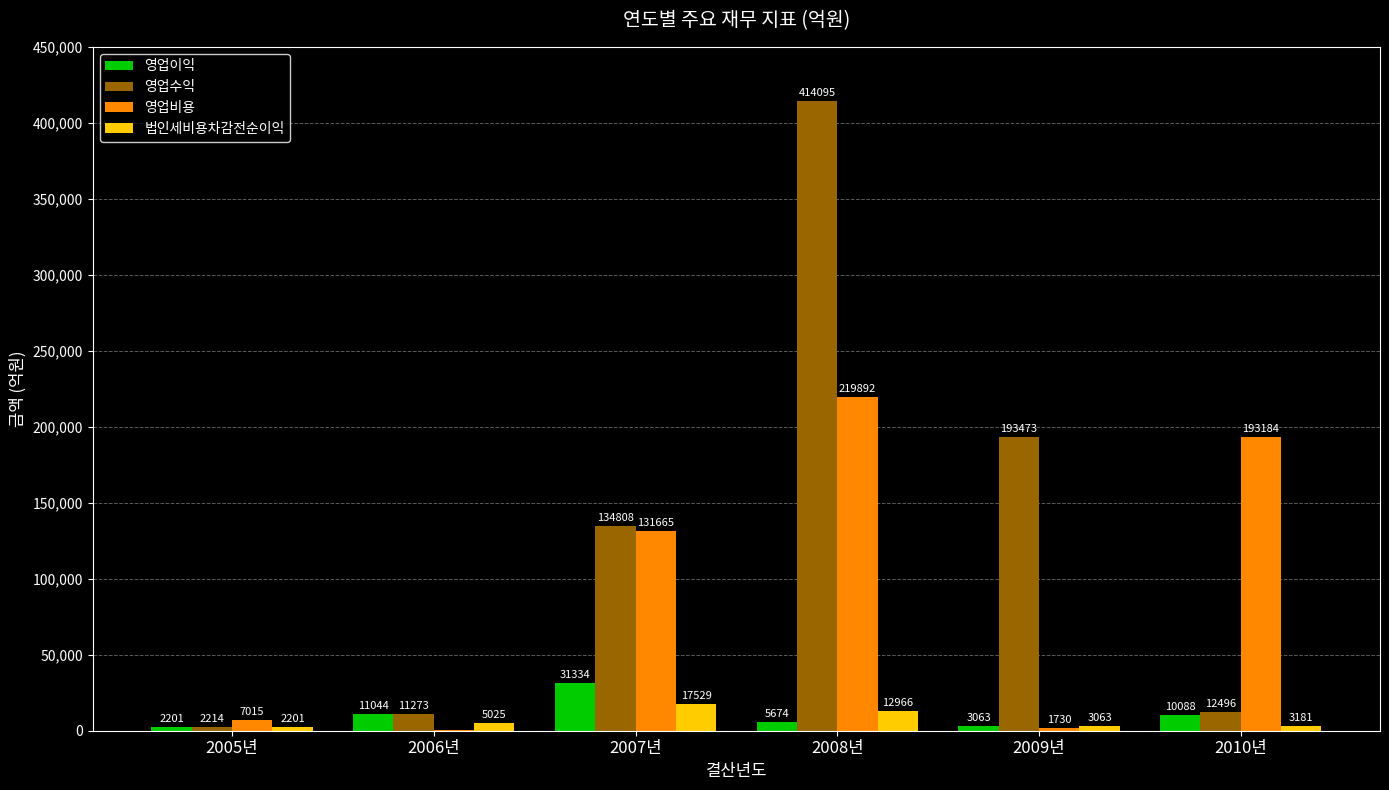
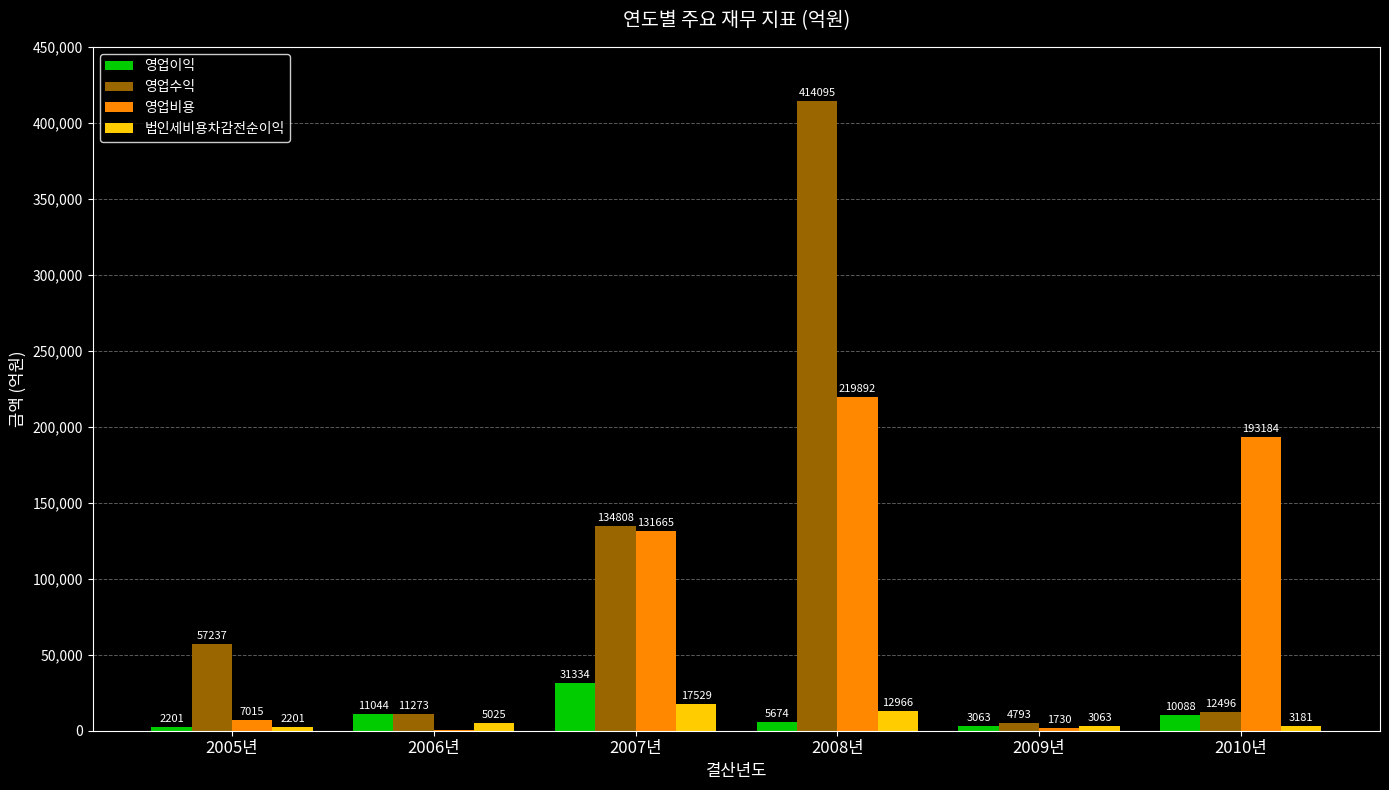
  {
    "영업이익": {
      "2005년": 2201,
      "2006년": 11044,
      "2007년": 31334,
      "2008년": 5674,
      "2009년": 3063,
      "2010년": 10088
    },
    "영업수익": {
-     "2005년": 2214,
+     "2005년": 57237,
      "2006년": 11273,
      "2007년": 134808,
      "2008년": 414095,
-     "2009년": 193473,
+     "2009년": 4793,
      "2010년": 12496
    },
    "영업비용": {
      "2005년": 7015,
      "2007년": 131665,
      "2008년": 219892,
      "2009년": 1730,
      "2010년": 193184
    },
    "법인세비용차감전순이익": {
      "2005년": 2201,
      "2006년": 5025,
      "2007년": 17529,
      "2008년": 12966,
      "2009년": 3063,
      "2010년": 3181
    }
  }
